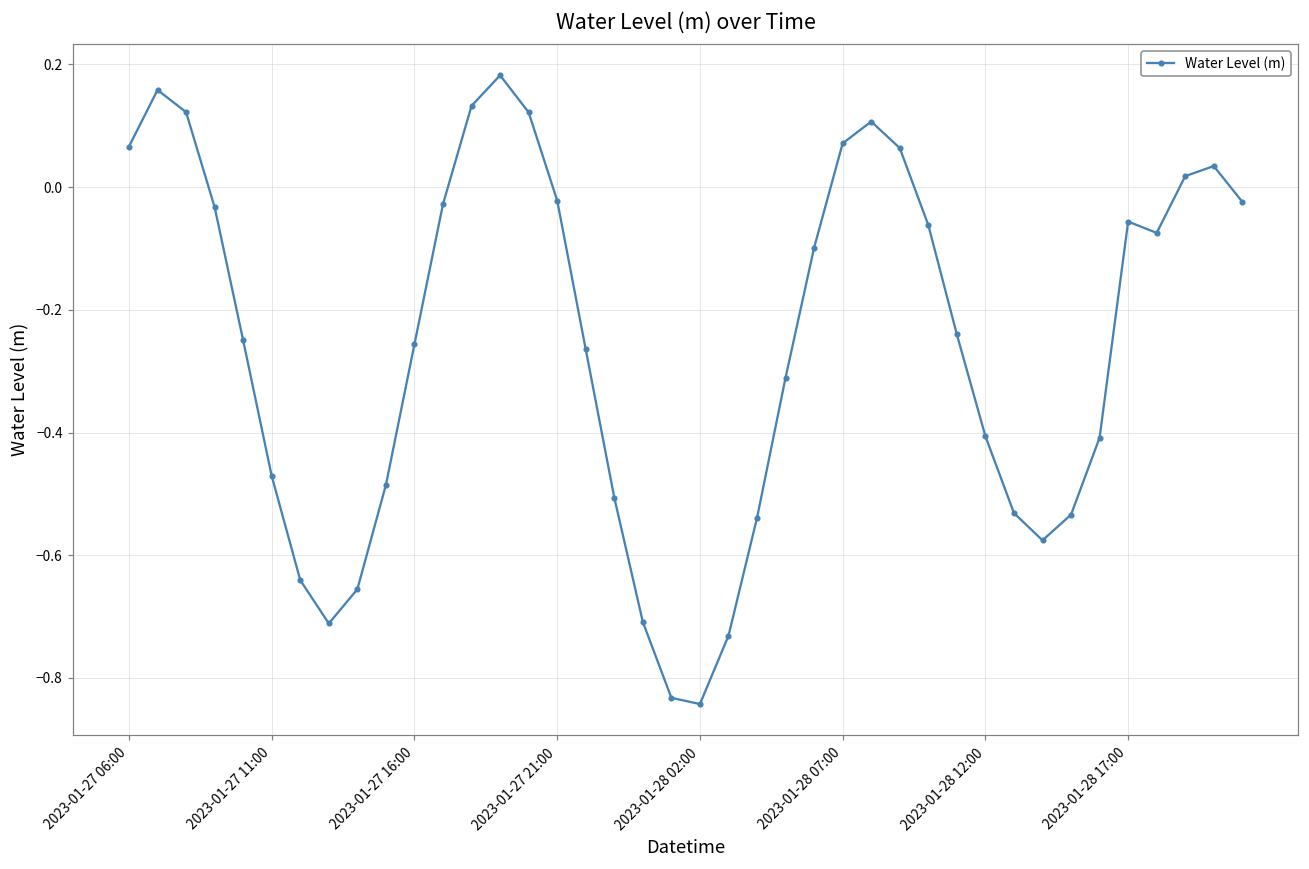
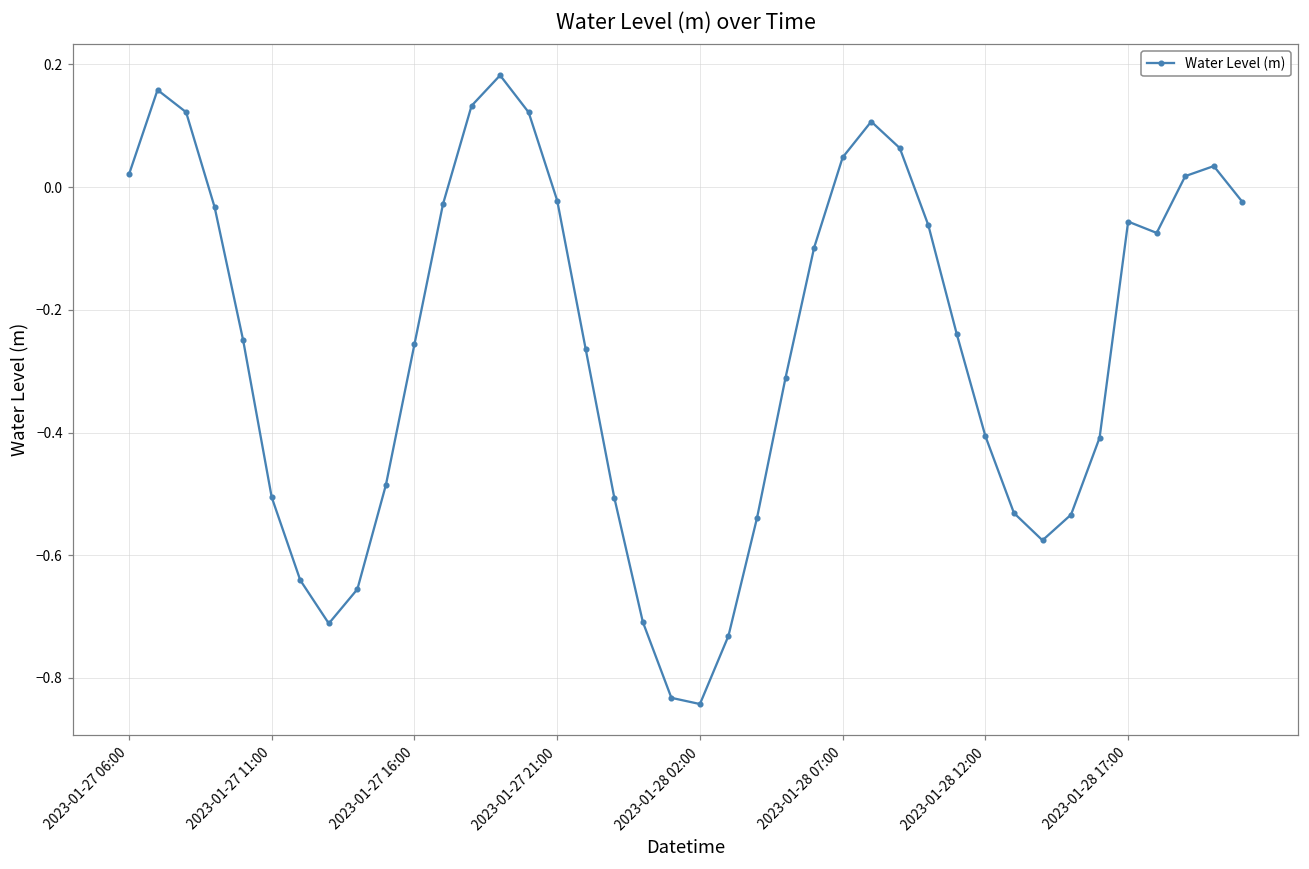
  {
-   "2023-01-27 06:00": 0.07,
-   "2023-01-27 11:00": -0.47,
+   "2023-01-27 06:00": 0.02,
+   "2023-01-27 11:00": -0.51,
    "2023-01-27 16:00": -0.26,
    "2023-01-27 21:00": -0.02,
    "2023-01-28 02:00": -0.84,
-   "2023-01-28 07:00": 0.07,
+   "2023-01-28 07:00": 0.05,
    "2023-01-28 12:00": -0.41,
    "2023-01-28 17:00": -0.06
  }
